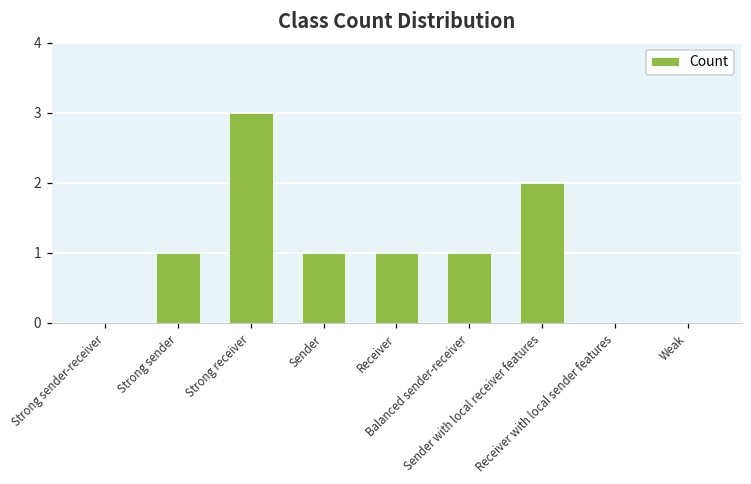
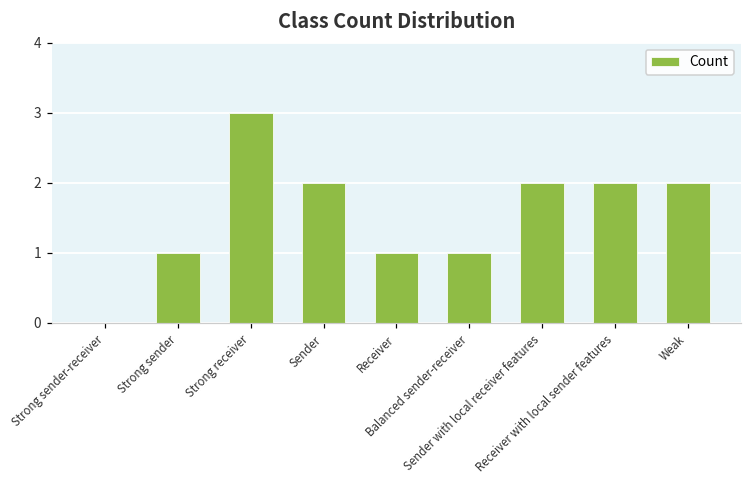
  {
    "Strong sender-receiver": 0,
    "Strong sender": 1,
    "Strong receiver": 3,
-   "Sender": 1,
+   "Sender": 2,
    "Receiver": 1,
    "Balanced sender-receiver": 1,
    "Sender with local receiver features": 2,
-   "Receiver with local sender features": 0,
-   "Weak": 0
+   "Receiver with local sender features": 2,
+   "Weak": 2
  }
